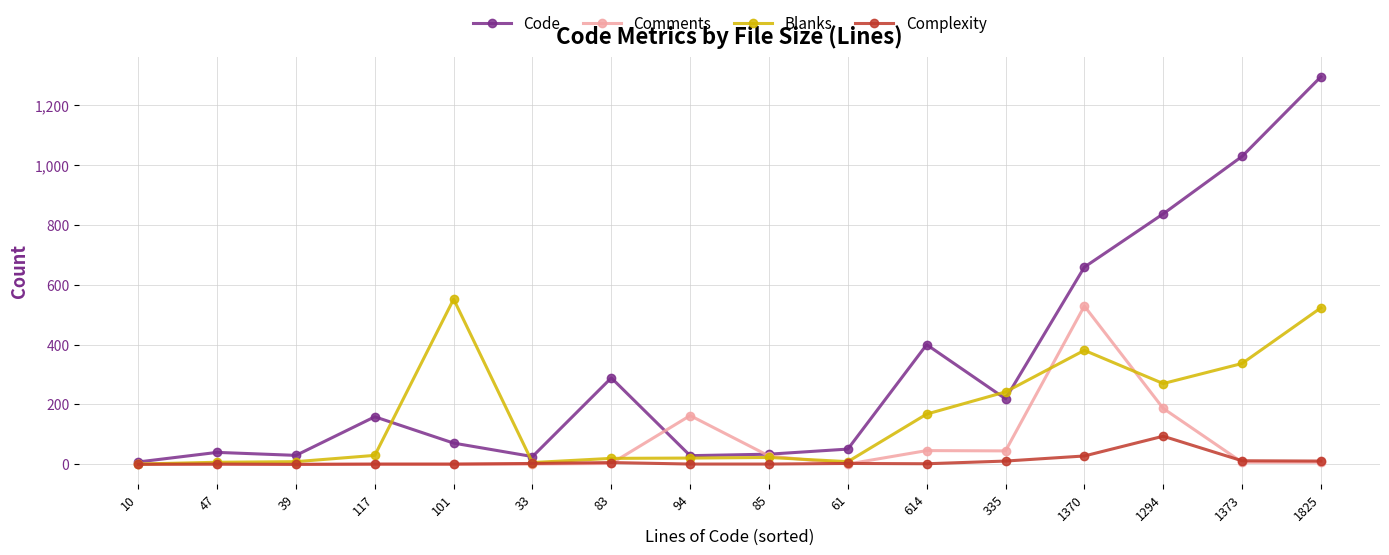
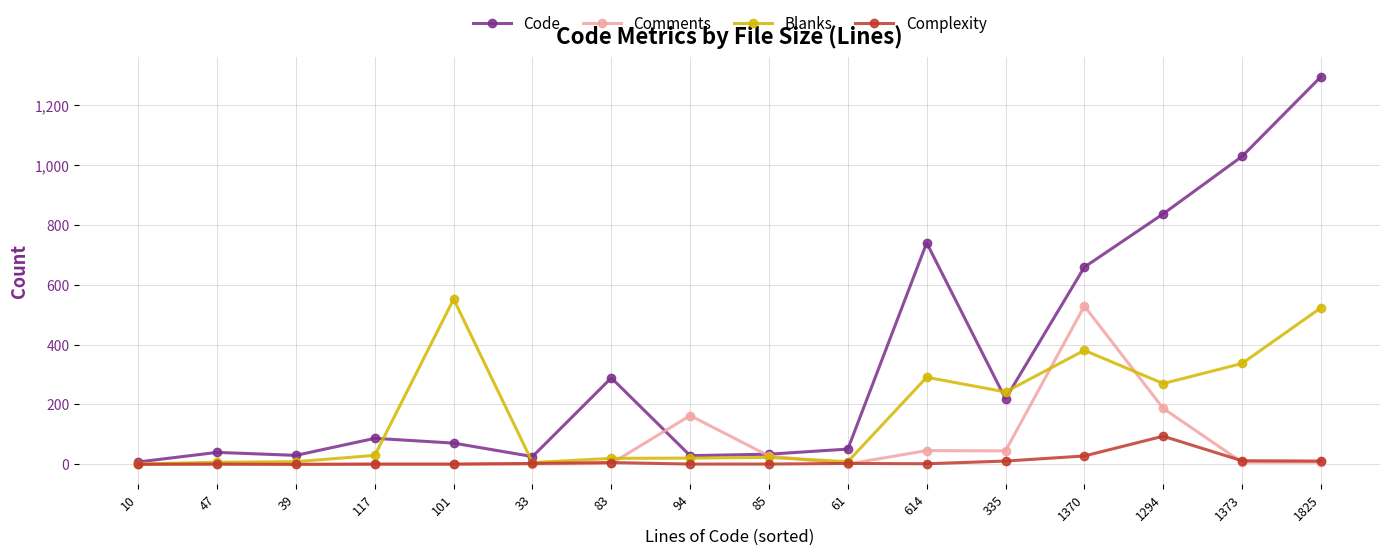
  {
    "Code": {
      "47": "40",
      "39": "30",
-     "117": "160",
+     "117": "90",
      "101": "70",
      "33": "30",
      "83": "290",
      "61": "50",
-     "614": "400",
+     "614": "740",
      "335": "220",
      "1370": "660",
      "1294": "840",
      "1373": "1,030",
      "1825": "1,300"
    },
    "Comments": {
      "94": "160",
      "614": "50",
      "335": "50",
      "1370": "530",
      "1294": "190"
    },
    "Blanks": {
      "39": "10",
      "117": "30",
      "101": "550",
      "83": "20",
-     "614": "170",
+     "614": "290",
      "335": "240",
      "1370": "380",
      "1294": "270",
      "1373": "340",
      "1825": "520"
    },
    "Complexity": {
      "94": "0",
      "85": "0",
      "614": "0",
      "335": "10",
      "1370": "30",
      "1294": "90"
    }
  }
